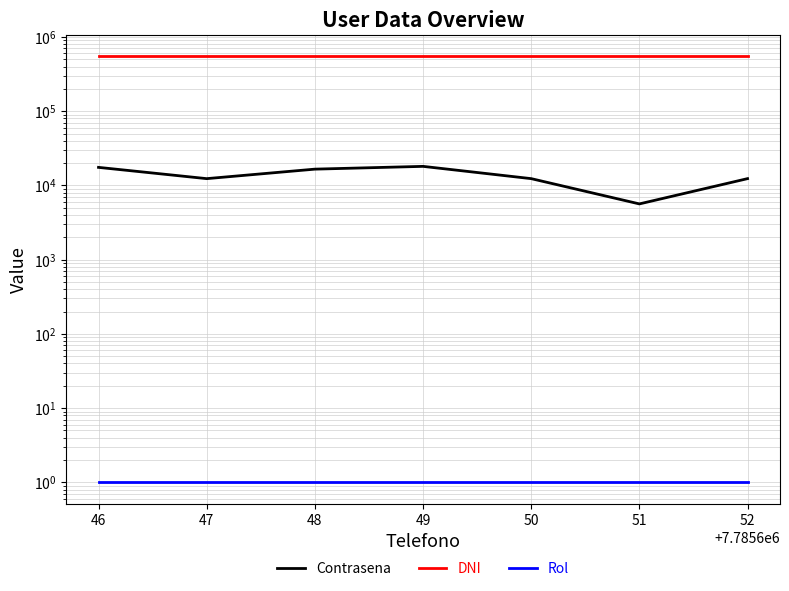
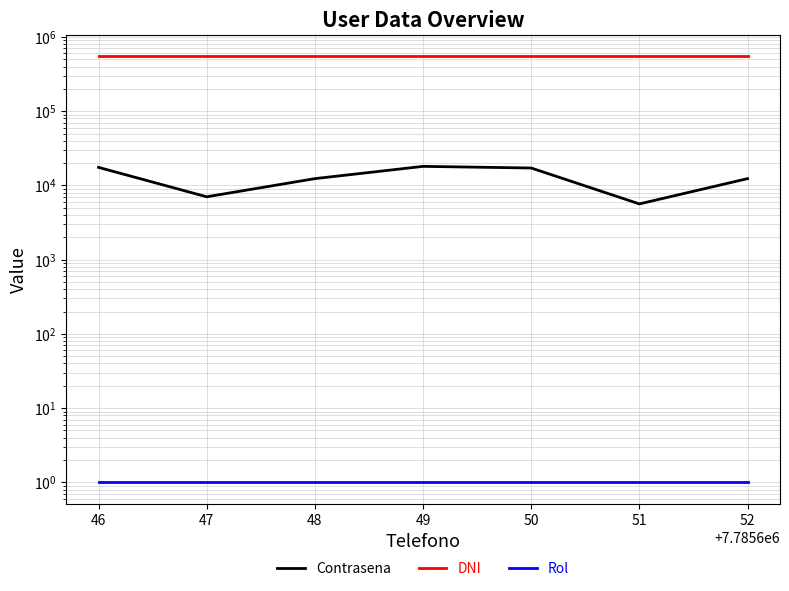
  {
    "Contrasena": {
      "46": 18000,
-     "47": 12000,
-     "48": 17000,
+     "47": 7000,
+     "48": 12000,
      "49": 18000,
-     "50": 12000,
+     "50": 17000,
      "51": 6000,
      "52": 12000
    },
    "DNI": {
      "46": 500000,
      "47": 500000,
      "48": 500000,
      "49": 500000,
      "50": 500000,
      "51": 500000,
      "52": 500000
    },
    "Rol": {
      "46": 1,
      "47": 1,
      "48": 1,
      "49": 1,
      "50": 1,
      "51": 1,
      "52": 1
    }
  }
